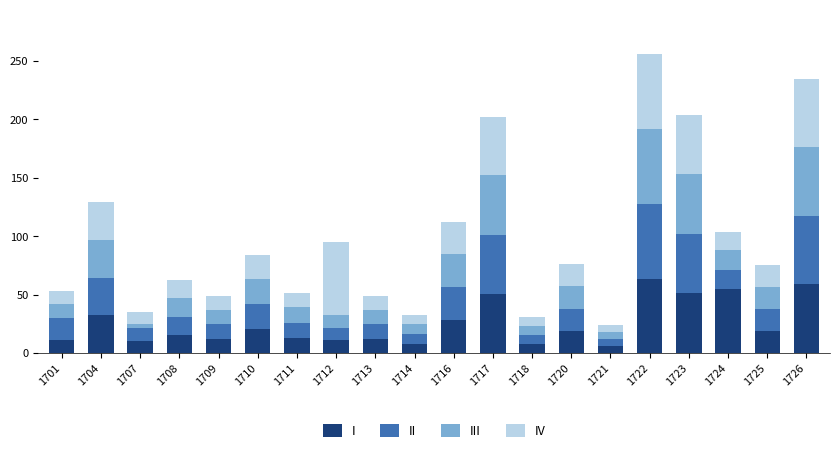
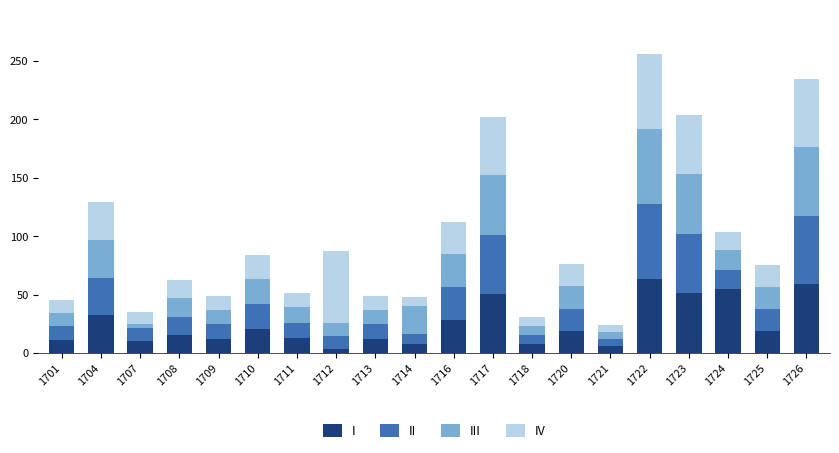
  {
    "I": {
      "1701": 11,
      "1704": 32,
      "1707": 11,
      "1708": 16,
      "1709": 12,
      "1710": 21,
      "1711": 13,
-     "1712": 11,
+     "1712": 4,
      "1713": 12,
      "1714": 8,
      "1716": 28,
      "1717": 51,
      "1718": 8,
      "1720": 19,
      "1721": 6,
      "1722": 64,
      "1723": 51,
      "1724": 55,
      "1725": 19,
      "1726": 59
    },
    "II": {
-     "1701": 19,
+     "1701": 11,
      "1704": 32,
      "1707": 11,
      "1708": 15,
      "1709": 12,
      "1710": 21,
      "1711": 13,
      "1712": 11,
      "1713": 12,
      "1714": 8,
      "1716": 28,
      "1717": 51,
      "1718": 8,
      "1720": 19,
      "1721": 6,
      "1722": 64,
      "1723": 51,
      "1724": 16,
      "1725": 19,
      "1726": 59
    },
    "III": {
      "1701": 12,
      "1704": 33,
      "1707": 4,
      "1708": 16,
      "1709": 12,
      "1710": 21,
      "1711": 13,
      "1712": 11,
      "1713": 12,
-     "1714": 8,
+     "1714": 24,
      "1716": 28,
      "1717": 51,
      "1718": 8,
      "1720": 19,
      "1721": 6,
      "1722": 65,
      "1723": 51,
      "1724": 17,
      "1725": 19,
      "1726": 59
    },
    "IV": {
      "1701": 11,
      "1704": 32,
      "1707": 10,
      "1708": 15,
      "1709": 12,
      "1710": 21,
      "1711": 13,
      "1712": 62,
      "1713": 12,
      "1714": 8,
      "1716": 28,
      "1717": 50,
      "1718": 8,
      "1720": 19,
      "1721": 6,
      "1722": 63,
      "1723": 51,
      "1724": 16,
      "1725": 19,
      "1726": 58
    }
  }
